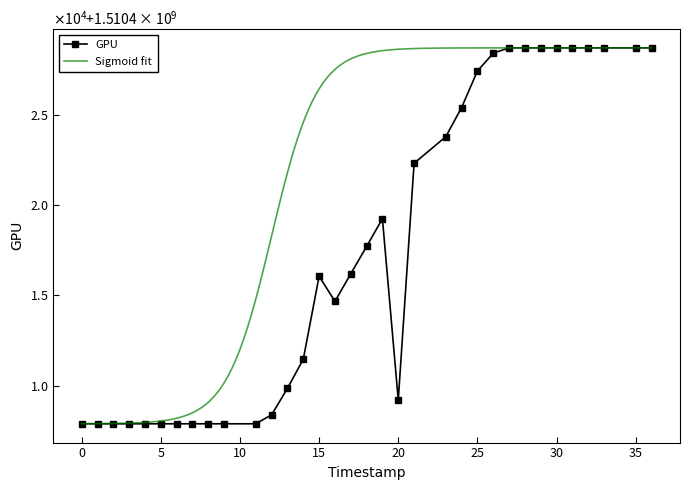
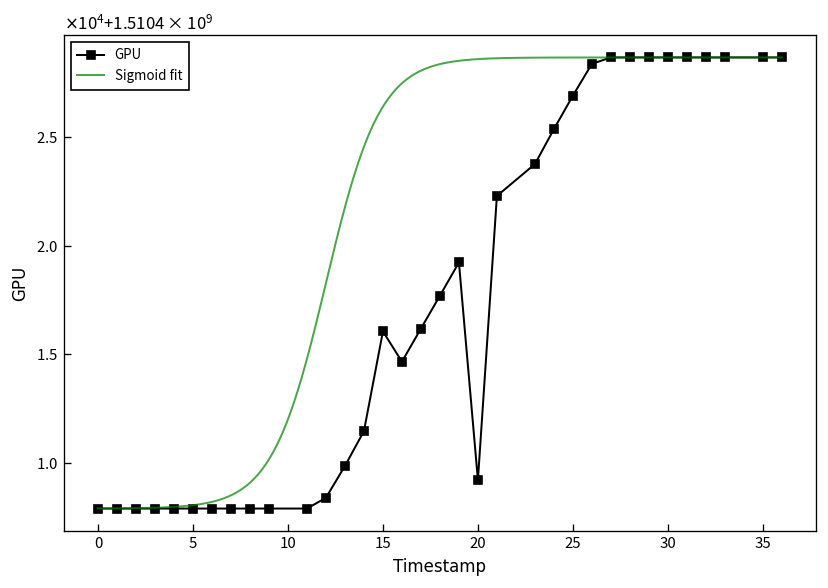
  {
    "GPU": {
      "5": 1510407900,
      "15": 1510416100,
      "20": 1510409200,
-     "25": 1510427400
+     "25": 1510426900
    }
  }
